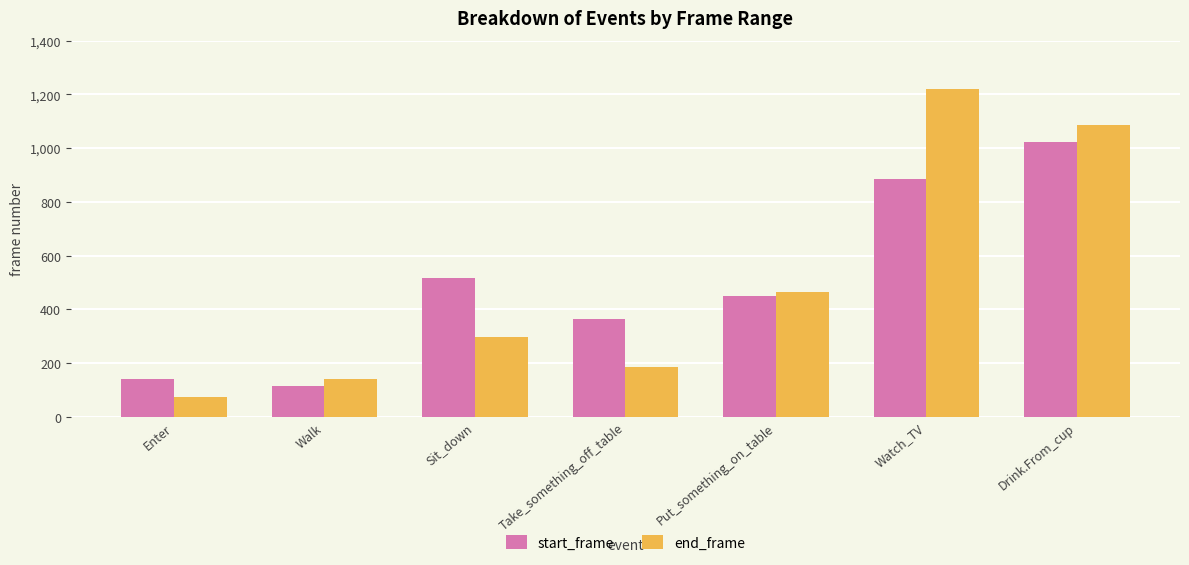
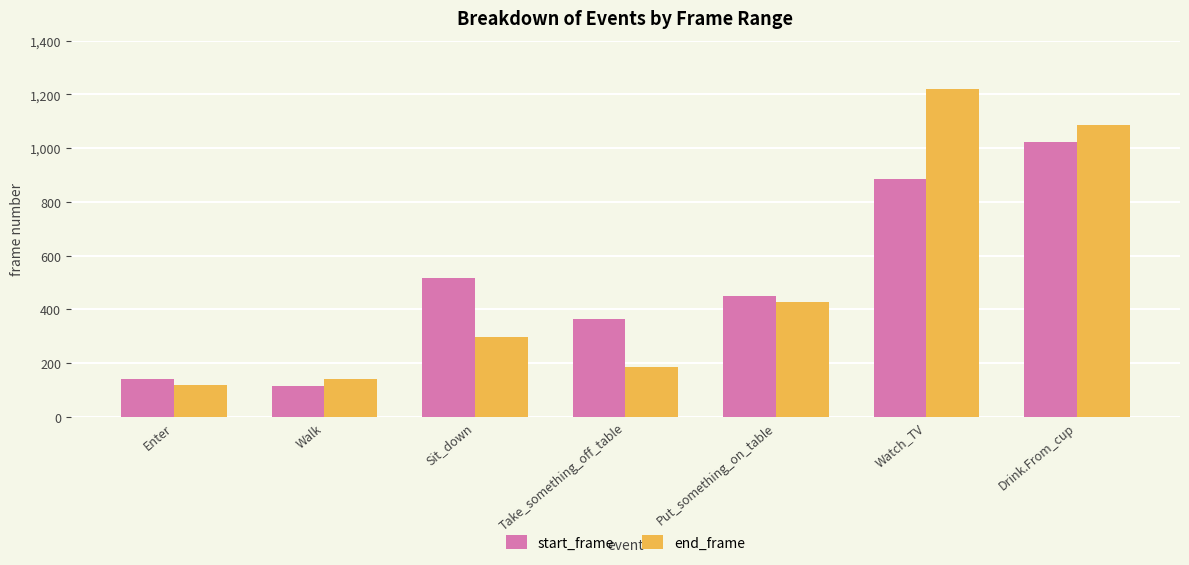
  {
    "start_frame": {
      "Enter": "140",
      "Walk": "110",
      "Sit_down": "520",
      "Take_something_off_table": "370",
      "Put_something_on_table": "450",
      "Watch_TV": "890",
      "Drink.From_cup": "1,020"
    },
    "end_frame": {
-     "Enter": "70",
+     "Enter": "120",
      "Walk": "140",
      "Sit_down": "300",
      "Take_something_off_table": "180",
-     "Put_something_on_table": "470",
+     "Put_something_on_table": "430",
      "Watch_TV": "1,220",
      "Drink.From_cup": "1,090"
    }
  }
